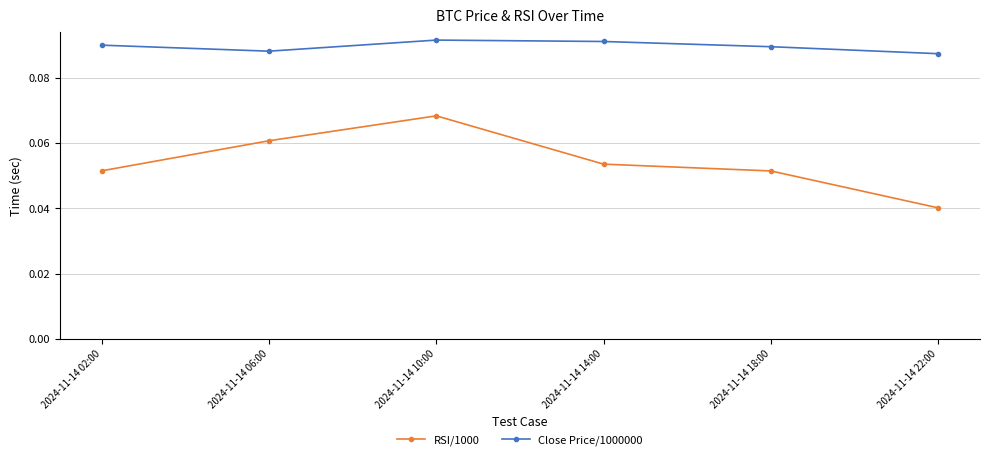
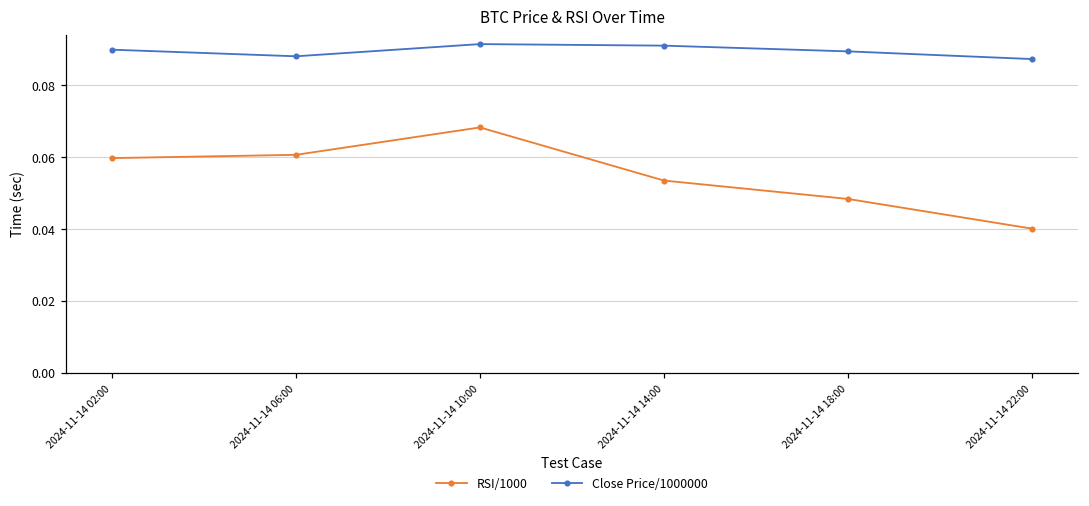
  {
    "RSI/1000": {
-     "2024-11-14 02:00": 0.051,
+     "2024-11-14 02:00": 0.060,
      "2024-11-14 06:00": 0.061,
      "2024-11-14 10:00": 0.068,
      "2024-11-14 14:00": 0.053,
-     "2024-11-14 18:00": 0.051,
+     "2024-11-14 18:00": 0.048,
      "2024-11-14 22:00": 0.040
    },
    "Close Price/1000000": {
      "2024-11-14 02:00": 0.090,
      "2024-11-14 06:00": 0.088,
      "2024-11-14 10:00": 0.091,
      "2024-11-14 14:00": 0.091,
      "2024-11-14 18:00": 0.089,
      "2024-11-14 22:00": 0.087
    }
  }
